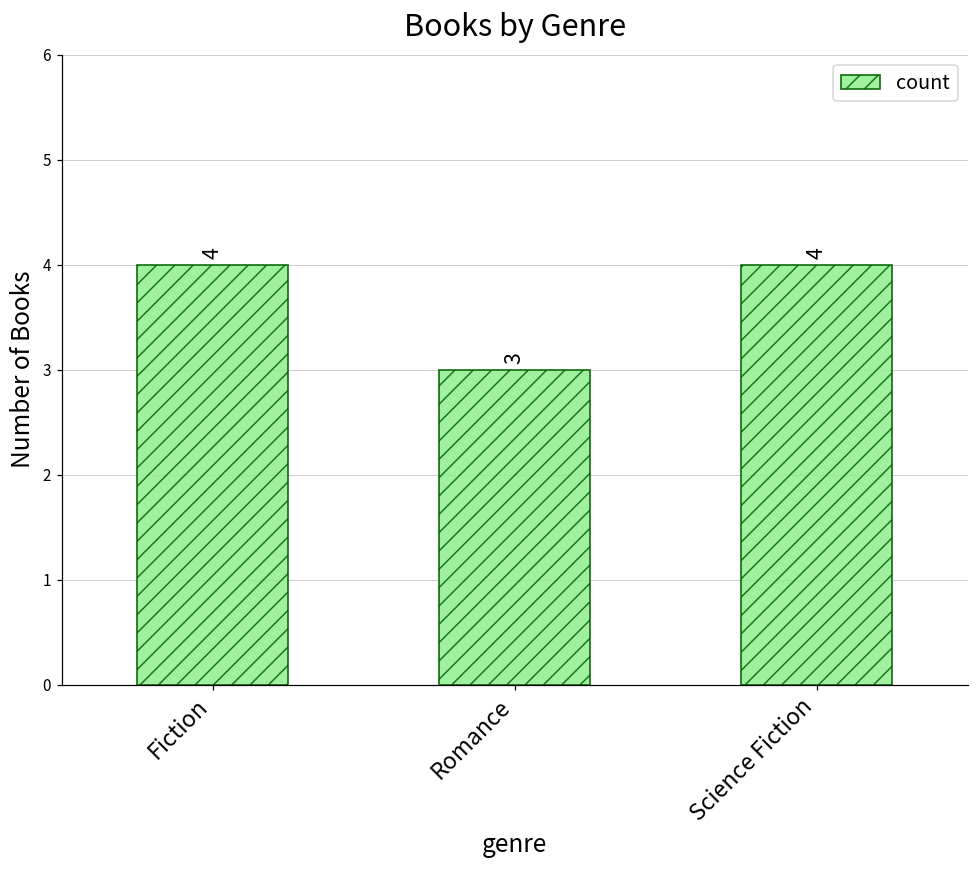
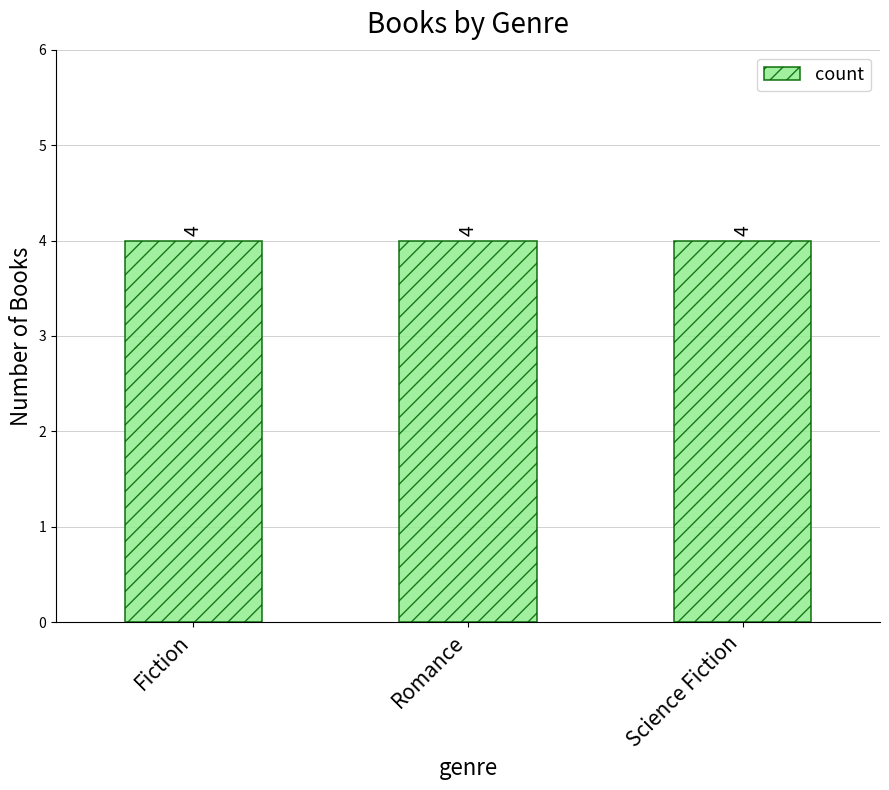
  {
    "Fiction": 4,
-   "Romance": 3,
+   "Romance": 4,
    "Science Fiction": 4
  }
